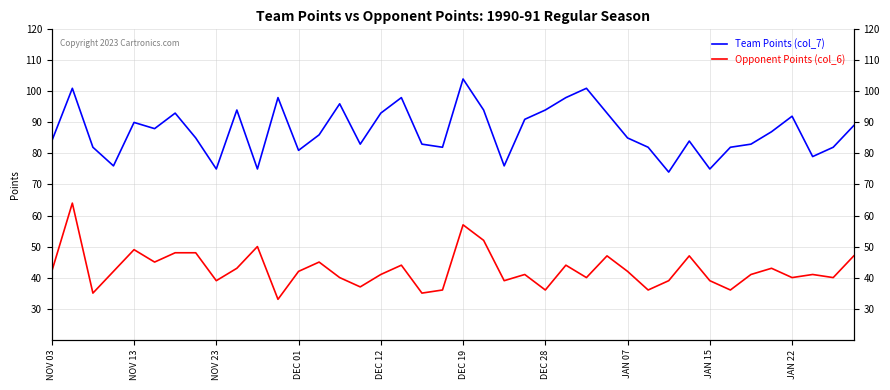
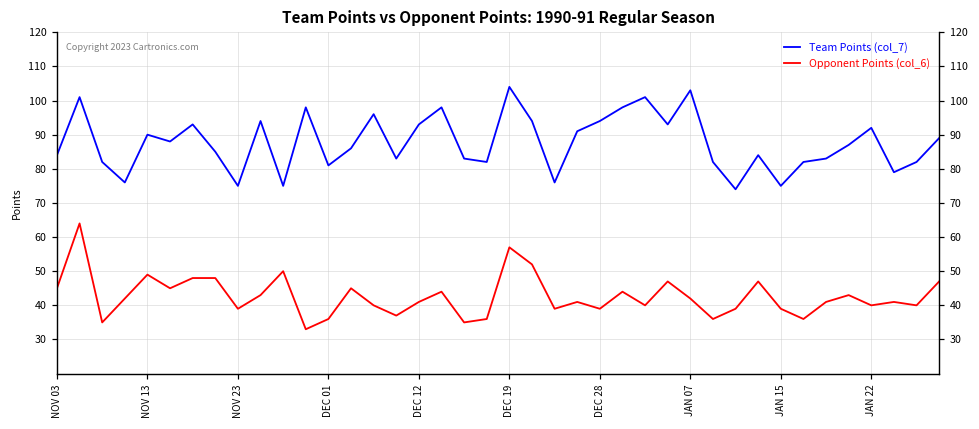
  {
    "Team Points (col_7)": {
      "NOV 03": 84,
      "NOV 13": 90,
      "NOV 23": 75,
      "DEC 01": 81,
      "DEC 12": 93,
      "DEC 19": 104,
      "DEC 28": 94,
-     "JAN 07": 85,
+     "JAN 07": 103,
      "JAN 15": 75,
      "JAN 22": 92
    },
    "Opponent Points (col_6)": {
-     "NOV 03": 42,
+     "NOV 03": 45,
      "NOV 13": 49,
      "NOV 23": 39,
-     "DEC 01": 42,
+     "DEC 01": 36,
      "DEC 12": 41,
      "DEC 19": 57,
-     "DEC 28": 36,
+     "DEC 28": 39,
      "JAN 07": 42,
      "JAN 15": 39,
      "JAN 22": 40
    }
  }
